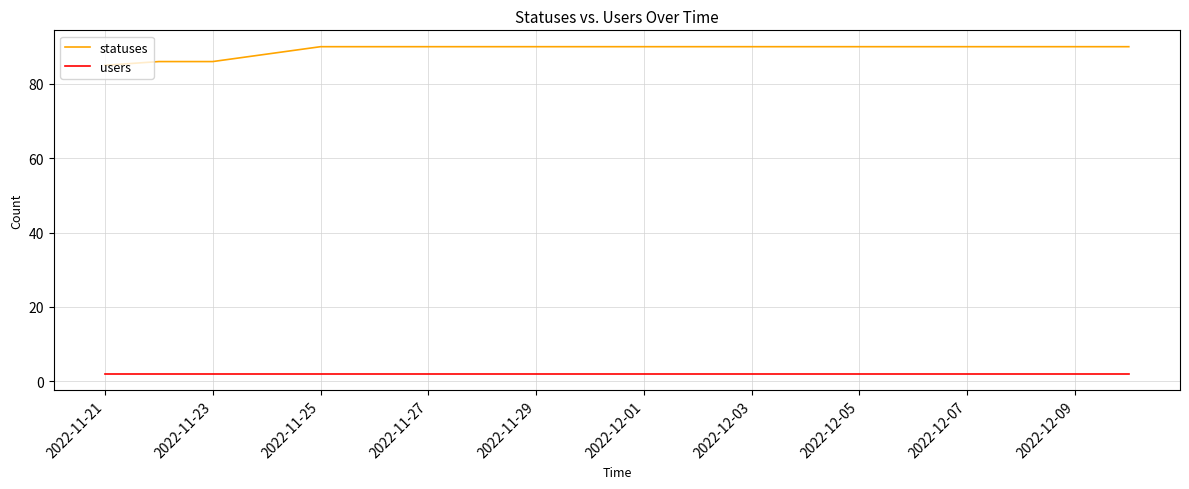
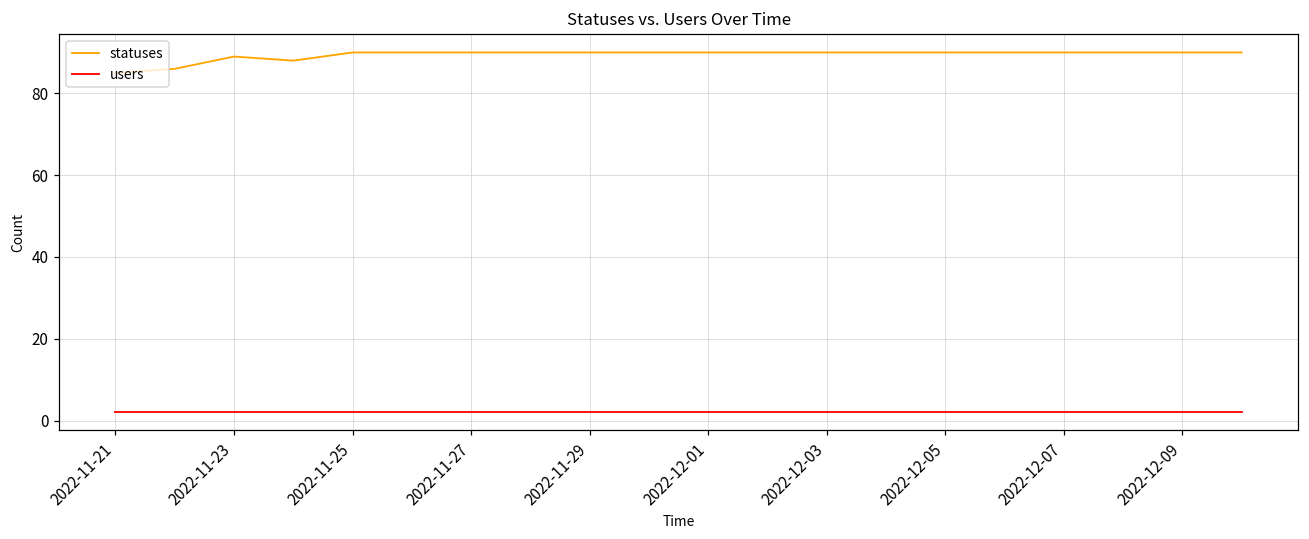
  {
    "statuses": {
-     "2022-11-23": 86,
+     "2022-11-23": 89,
      "2022-11-25": 90,
      "2022-11-27": 90,
      "2022-11-29": 90,
      "2022-12-01": 90,
      "2022-12-03": 90,
      "2022-12-05": 90,
      "2022-12-07": 90,
      "2022-12-09": 90
    },
    "users": {
      "2022-11-21": 2,
      "2022-11-23": 2,
      "2022-11-25": 2,
      "2022-11-27": 2,
      "2022-11-29": 2,
      "2022-12-01": 2,
      "2022-12-03": 2,
      "2022-12-05": 2,
      "2022-12-07": 2,
      "2022-12-09": 2
    }
  }
